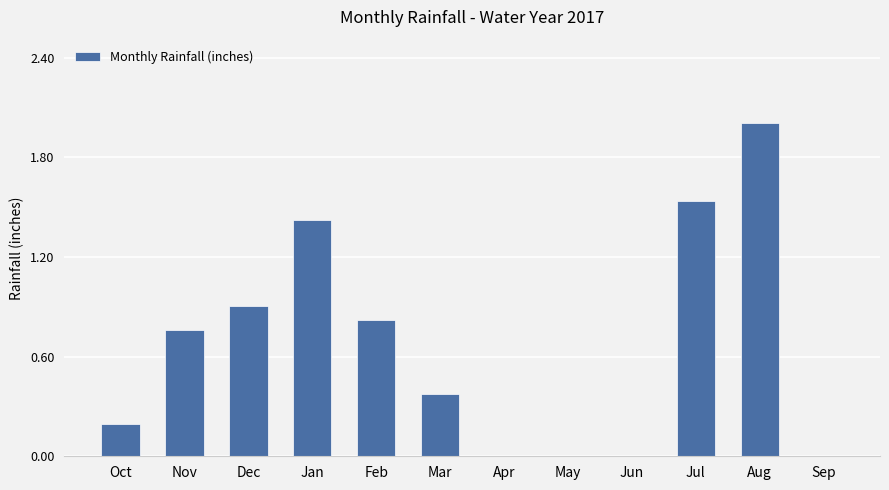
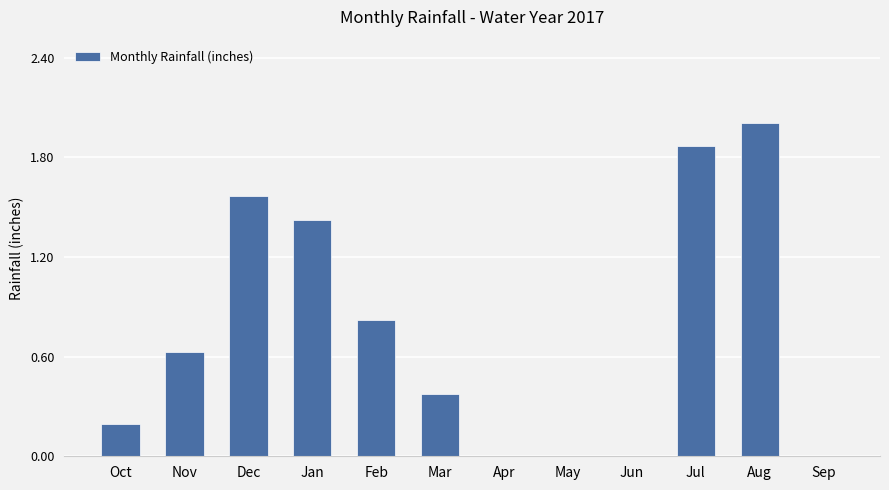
  {
    "Oct": 0.20,
-   "Nov": 0.76,
-   "Dec": 0.91,
+   "Nov": 0.63,
+   "Dec": 1.57,
    "Jan": 1.42,
    "Feb": 0.82,
    "Mar": 0.38,
    "Apr": 0.00,
    "May": 0.00,
    "Jun": 0.00,
-   "Jul": 1.54,
+   "Jul": 1.87,
    "Aug": 2.01,
    "Sep": 0.00
  }
